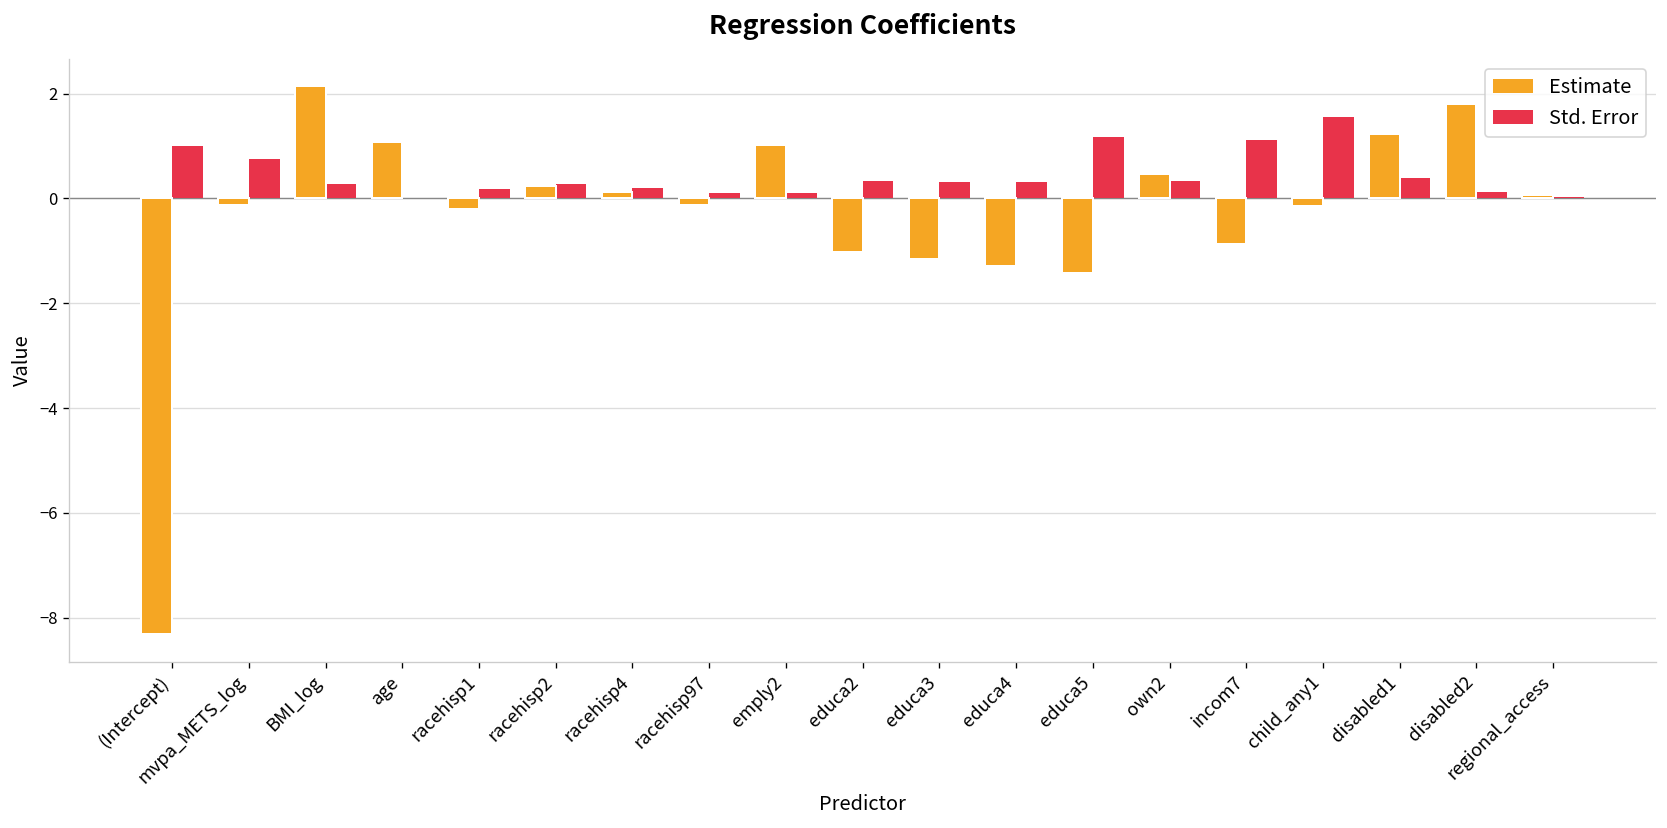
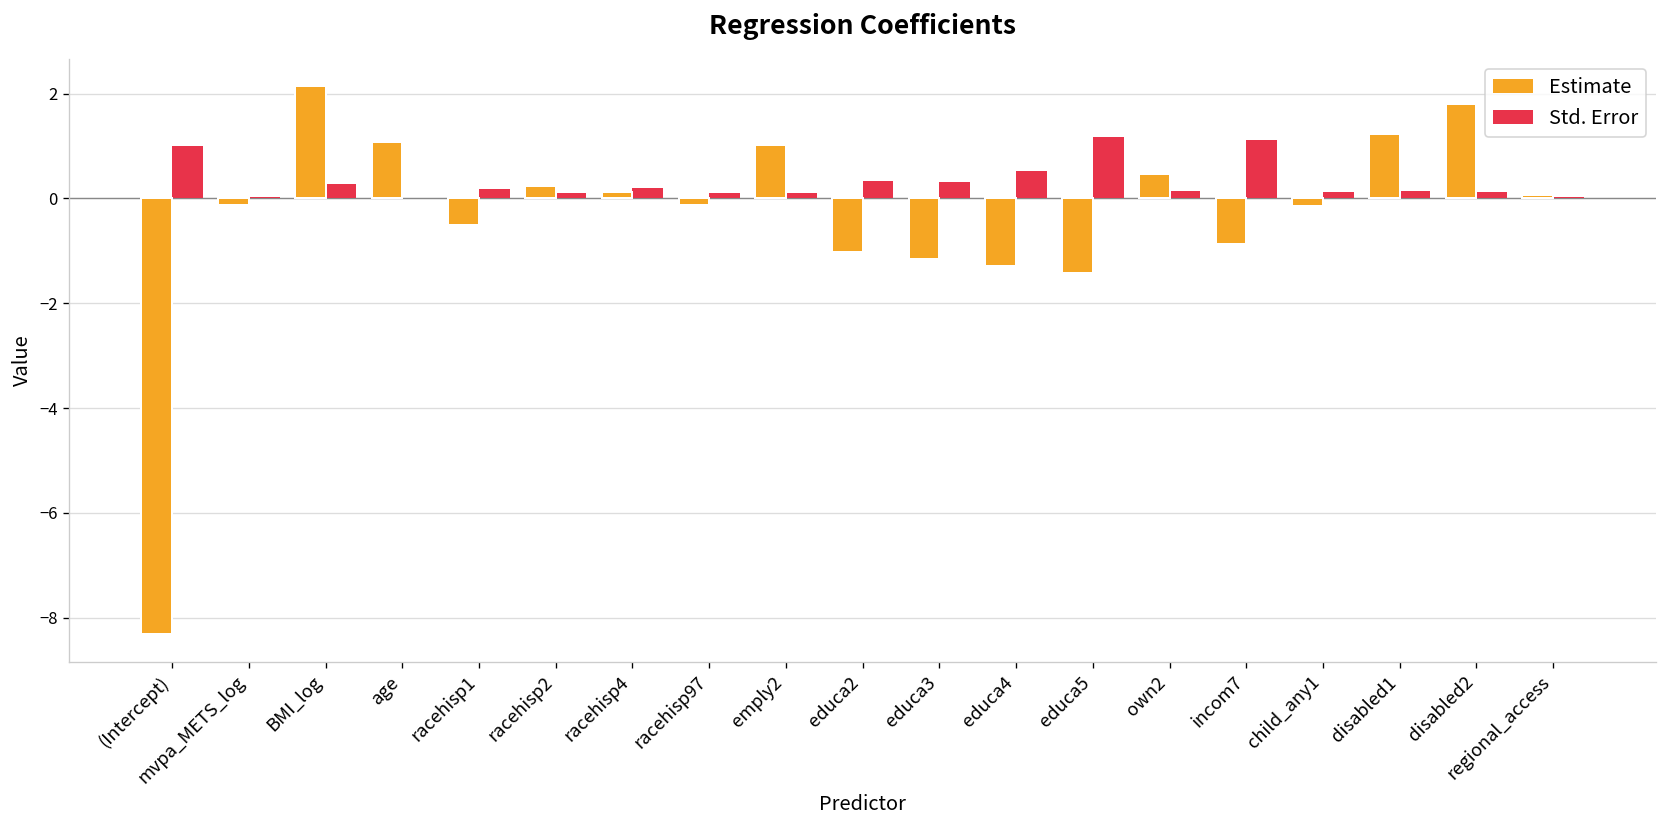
  {
    "Estimate": {
      "(Intercept)": -8.3,
      "mvpa_METS_log": -0.1,
      "BMI_log": 2.1,
      "age": 1.1,
-     "racehisp1": -0.2,
+     "racehisp1": -0.5,
      "racehisp2": 0.2,
      "racehisp4": 0.1,
      "racehisp97": -0.1,
      "emply2": 1.0,
      "educa2": -1.0,
      "educa3": -1.2,
      "educa4": -1.3,
      "educa5": -1.4,
      "own2": 0.5,
      "incom7": -0.9,
      "child_any1": -0.1,
      "disabled1": 1.2,
      "disabled2": 1.8,
      "regional_access": 0.1
    },
    "Std. Error": {
      "(Intercept)": 1.0,
-     "mvpa_METS_log": 0.8,
+     "mvpa_METS_log": 0.0,
      "BMI_log": 0.3,
      "racehisp1": 0.2,
-     "racehisp2": 0.3,
+     "racehisp2": 0.1,
      "racehisp4": 0.2,
      "racehisp97": 0.1,
      "emply2": 0.1,
      "educa2": 0.3,
      "educa3": 0.3,
-     "educa4": 0.3,
+     "educa4": 0.5,
      "educa5": 1.2,
-     "own2": 0.3,
+     "own2": 0.1,
      "incom7": 1.1,
-     "child_any1": 1.5,
-     "disabled1": 0.4,
+     "child_any1": 0.1,
+     "disabled1": 0.1,
      "disabled2": 0.1
    }
  }
